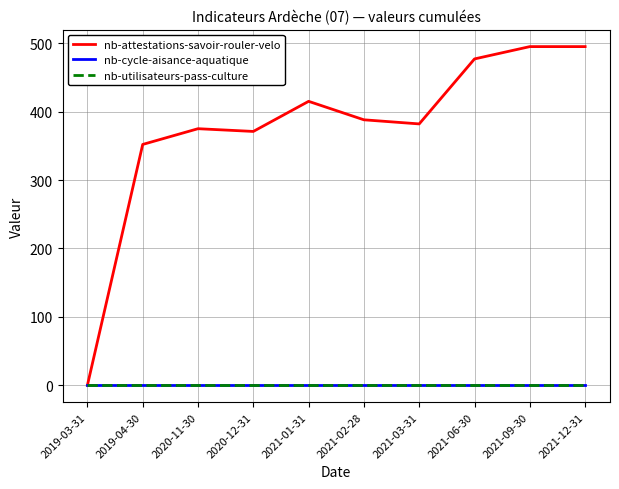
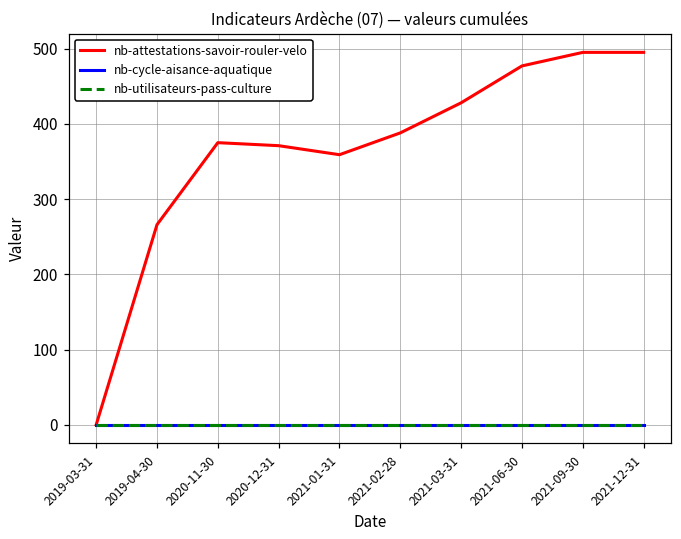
  {
    "nb-attestations-savoir-rouler-velo": {
-     "2019-04-30": 350,
+     "2019-04-30": 270,
      "2020-11-30": 380,
      "2020-12-31": 370,
-     "2021-01-31": 420,
+     "2021-01-31": 360,
      "2021-02-28": 390,
-     "2021-03-31": 380,
+     "2021-03-31": 430,
      "2021-06-30": 480,
      "2021-09-30": 500,
      "2021-12-31": 500
    },
    "nb-utilisateurs-pass-culture": {
      "2019-04-30": 0,
      "2020-11-30": 0,
      "2020-12-31": 0,
      "2021-01-31": 0,
      "2021-02-28": 0,
      "2021-03-31": 0,
      "2021-06-30": 0,
      "2021-09-30": 0,
      "2021-12-31": 0
    }
  }
